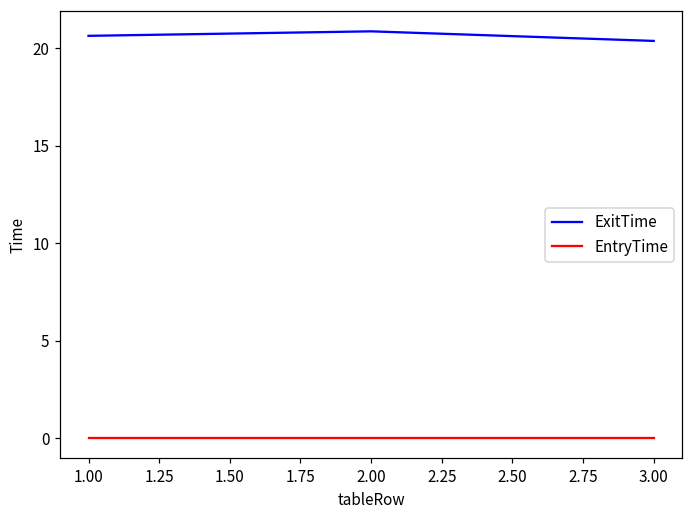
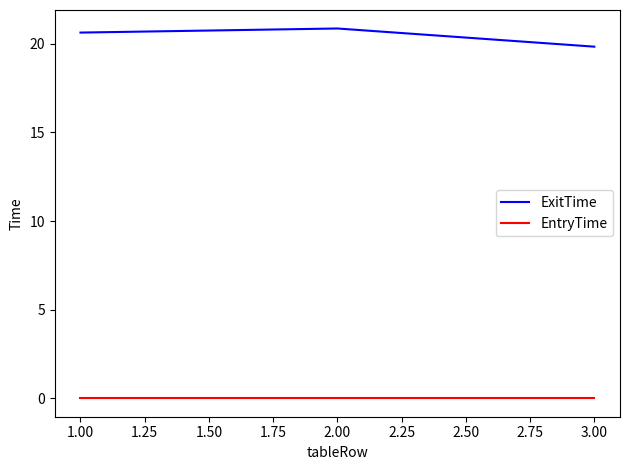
  {
    "ExitTime": {
      "1.00": 20.6,
      "2.00": 20.9,
-     "3.00": 20.4
+     "3.00": 19.8
    },
    "EntryTime": {
      "1.00": 0.0,
      "2.00": 0.0,
      "3.00": 0.0
    }
  }
